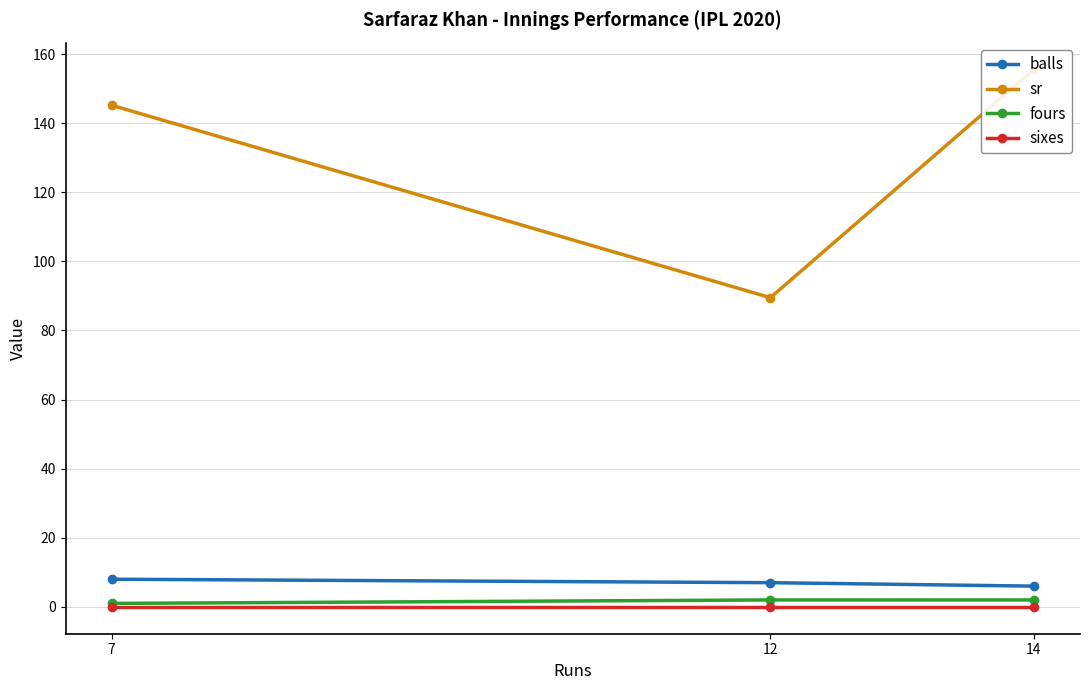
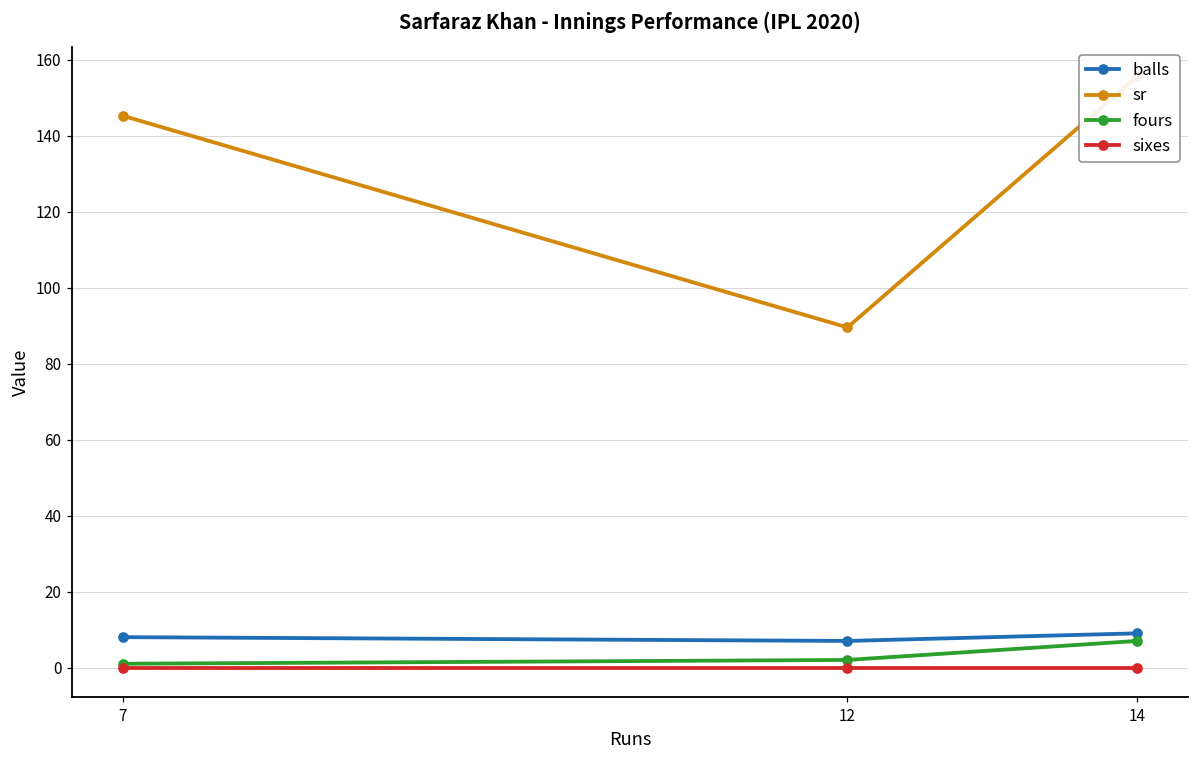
  {
    "balls": {
      "7": 8,
      "12": 7,
-     "14": 6
+     "14": 9
    },
    "sr": {
      "7": 145,
      "12": 90
    },
    "fours": {
      "7": 1,
      "12": 2,
-     "14": 2
+     "14": 7
    },
    "sixes": {
      "7": 0,
      "12": 0,
      "14": 0
    }
  }
